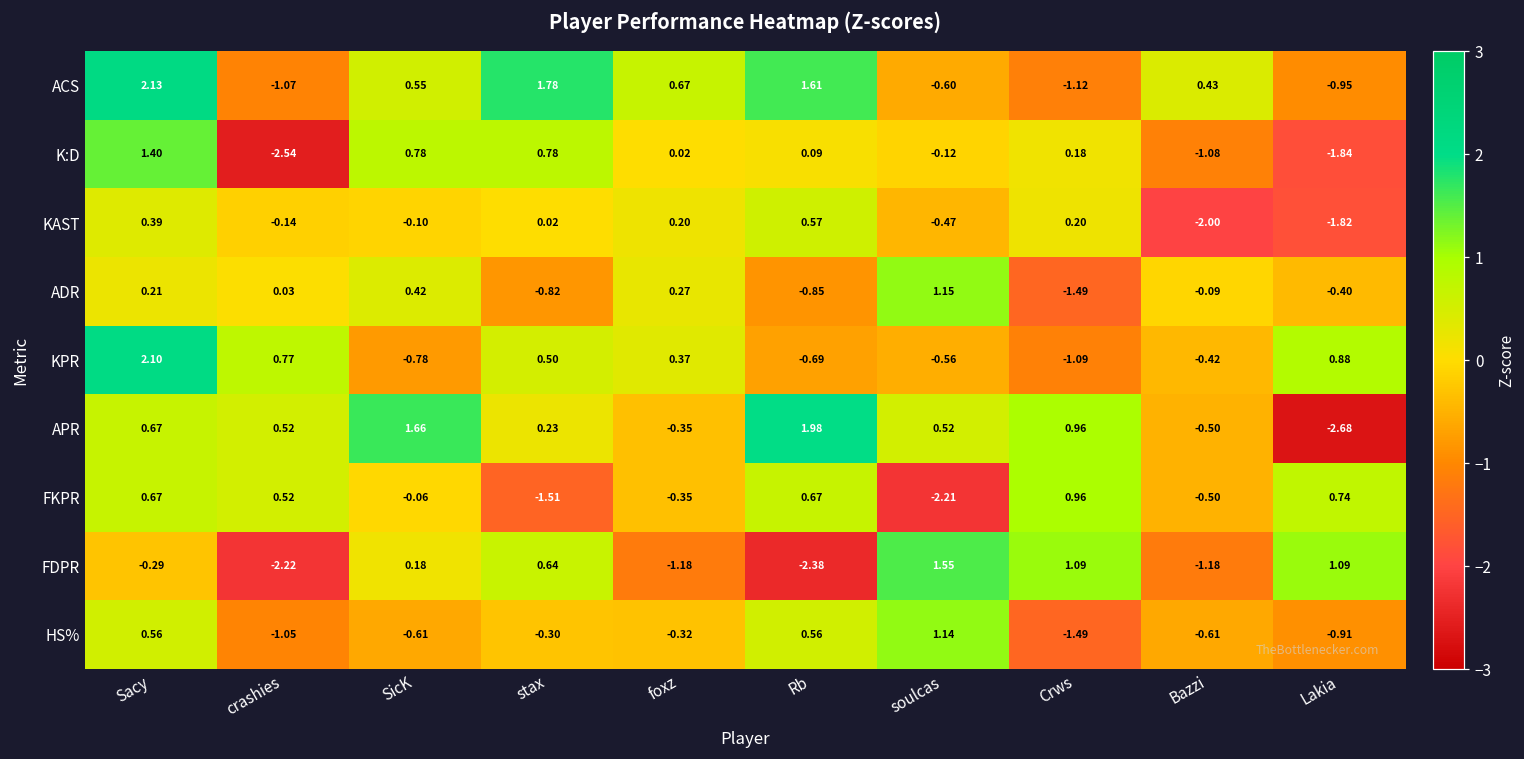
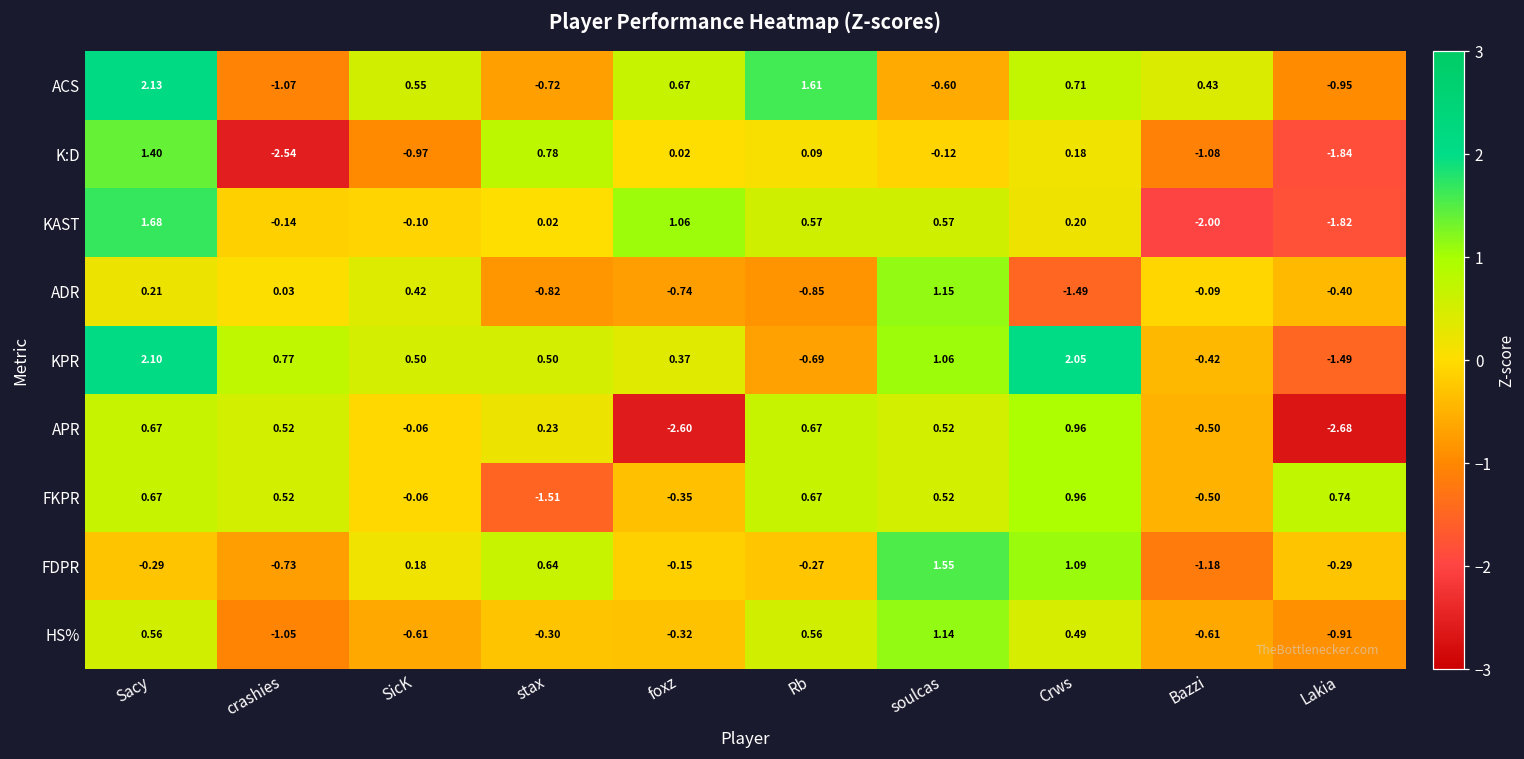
  {
    "ACS": {
      "Sacy": 2.13,
      "crashies": -1.07,
      "SicK": 0.55,
-     "stax": 1.78,
+     "stax": -0.72,
      "foxz": 0.67,
      "Rb": 1.61,
      "soulcas": -0.60,
-     "Crws": -1.12,
+     "Crws": 0.71,
      "Bazzi": 0.43,
      "Lakia": -0.95
    },
    "K:D": {
      "Sacy": 1.40,
      "crashies": -2.54,
-     "SicK": 0.78,
+     "SicK": -0.97,
      "stax": 0.78,
      "foxz": 0.02,
      "Rb": 0.09,
      "soulcas": -0.12,
      "Crws": 0.18,
      "Bazzi": -1.08,
      "Lakia": -1.84
    },
    "KAST": {
-     "Sacy": 0.39,
+     "Sacy": 1.68,
      "crashies": -0.14,
      "SicK": -0.10,
      "stax": 0.02,
-     "foxz": 0.20,
+     "foxz": 1.06,
      "Rb": 0.57,
-     "soulcas": -0.47,
+     "soulcas": 0.57,
      "Crws": 0.20,
      "Bazzi": -2.00,
      "Lakia": -1.82
    },
    "ADR": {
      "Sacy": 0.21,
      "crashies": 0.03,
      "SicK": 0.42,
      "stax": -0.82,
-     "foxz": 0.27,
+     "foxz": -0.74,
      "Rb": -0.85,
      "soulcas": 1.15,
      "Crws": -1.49,
      "Bazzi": -0.09,
      "Lakia": -0.40
    },
    "KPR": {
      "Sacy": 2.10,
      "crashies": 0.77,
-     "SicK": -0.78,
+     "SicK": 0.50,
      "stax": 0.50,
      "foxz": 0.37,
      "Rb": -0.69,
-     "soulcas": -0.56,
-     "Crws": -1.09,
+     "soulcas": 1.06,
+     "Crws": 2.05,
      "Bazzi": -0.42,
-     "Lakia": 0.88
+     "Lakia": -1.49
    },
    "APR": {
      "Sacy": 0.67,
      "crashies": 0.52,
-     "SicK": 1.66,
+     "SicK": -0.06,
      "stax": 0.23,
-     "foxz": -0.35,
-     "Rb": 1.98,
+     "foxz": -2.60,
+     "Rb": 0.67,
      "soulcas": 0.52,
      "Crws": 0.96,
      "Bazzi": -0.50,
      "Lakia": -2.68
    },
    "FKPR": {
      "Sacy": 0.67,
      "crashies": 0.52,
      "SicK": -0.06,
      "stax": -1.51,
      "foxz": -0.35,
      "Rb": 0.67,
-     "soulcas": -2.21,
+     "soulcas": 0.52,
      "Crws": 0.96,
      "Bazzi": -0.50,
      "Lakia": 0.74
    },
    "FDPR": {
      "Sacy": -0.29,
-     "crashies": -2.22,
+     "crashies": -0.73,
      "SicK": 0.18,
      "stax": 0.64,
-     "foxz": -1.18,
-     "Rb": -2.38,
+     "foxz": -0.15,
+     "Rb": -0.27,
      "soulcas": 1.55,
      "Crws": 1.09,
      "Bazzi": -1.18,
-     "Lakia": 1.09
+     "Lakia": -0.29
    },
    "HS%": {
      "Sacy": 0.56,
      "crashies": -1.05,
      "SicK": -0.61,
      "stax": -0.30,
      "foxz": -0.32,
      "Rb": 0.56,
      "soulcas": 1.14,
-     "Crws": -1.49,
+     "Crws": 0.49,
      "Bazzi": -0.61
    }
  }
